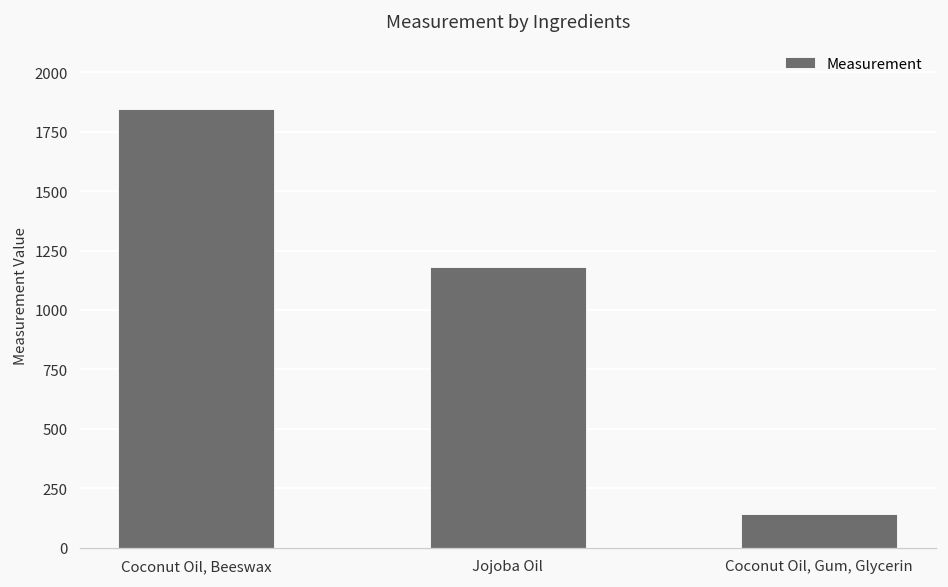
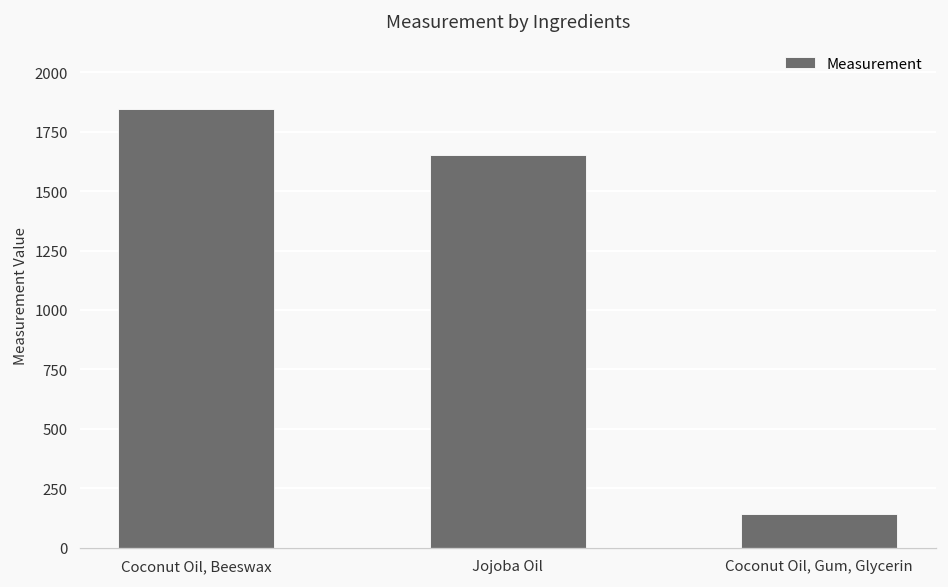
  {
    "Coconut Oil, Beeswax": 1850,
-   "Jojoba Oil": 1180,
+   "Jojoba Oil": 1650,
    "Coconut Oil, Gum, Glycerin": 140
  }
